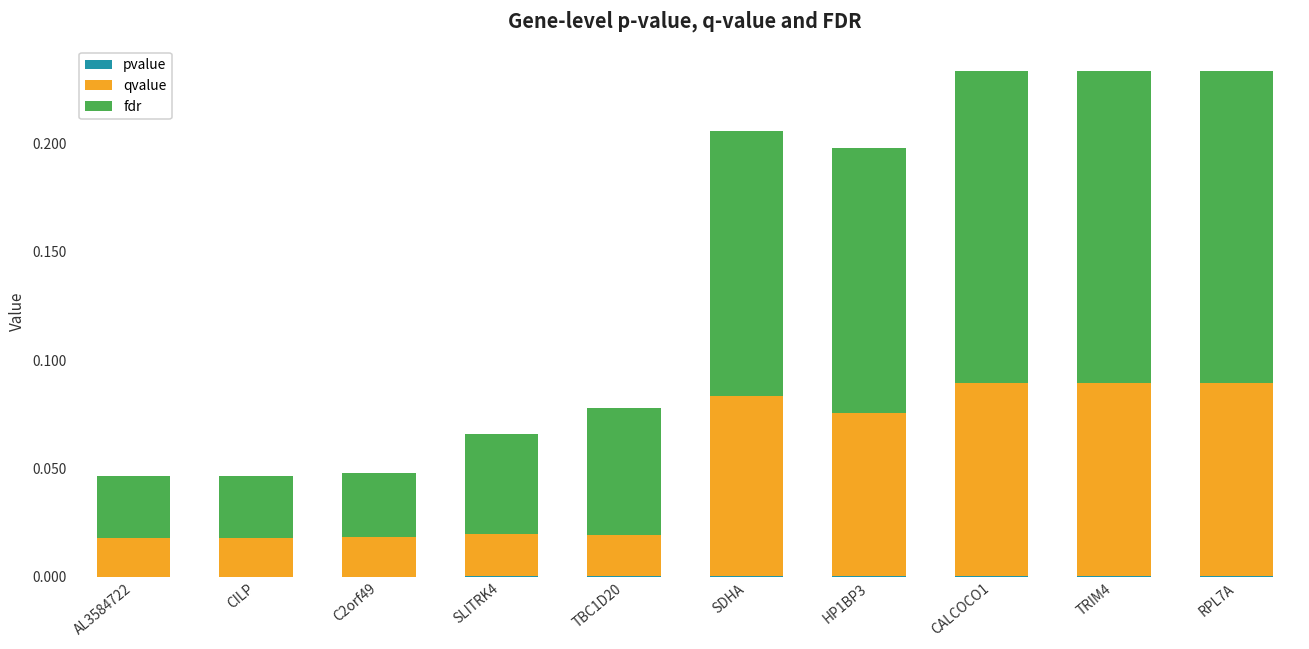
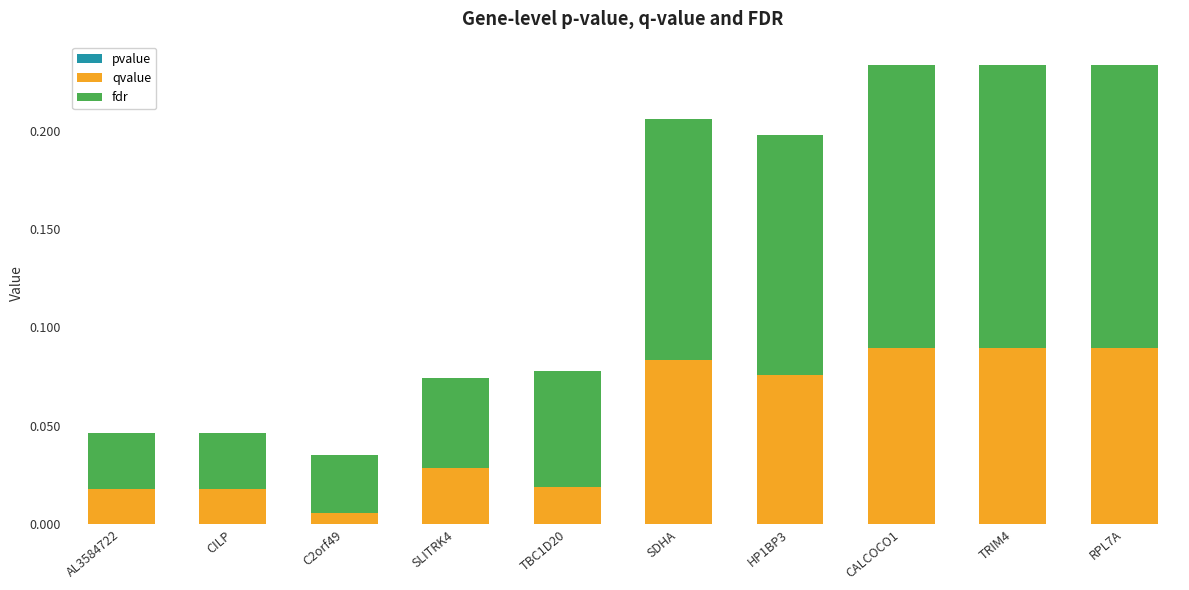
  {
    "qvalue": {
      "AL3584722": 0.018,
      "CILP": 0.018,
-     "C2orf49": 0.018,
-     "SLITRK4": 0.020,
+     "C2orf49": 0.006,
+     "SLITRK4": 0.028,
      "TBC1D20": 0.019,
      "SDHA": 0.084,
      "HP1BP3": 0.076,
      "CALCOCO1": 0.089,
      "TRIM4": 0.089,
      "RPL7A": 0.089
    },
    "fdr": {
      "AL3584722": 0.029,
      "CILP": 0.029,
      "C2orf49": 0.030,
      "SLITRK4": 0.046,
      "TBC1D20": 0.059,
      "SDHA": 0.122,
      "HP1BP3": 0.122,
      "CALCOCO1": 0.144,
      "TRIM4": 0.144,
      "RPL7A": 0.144
    }
  }
